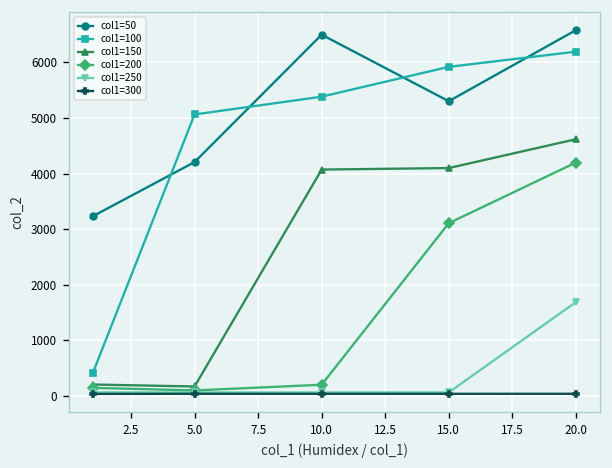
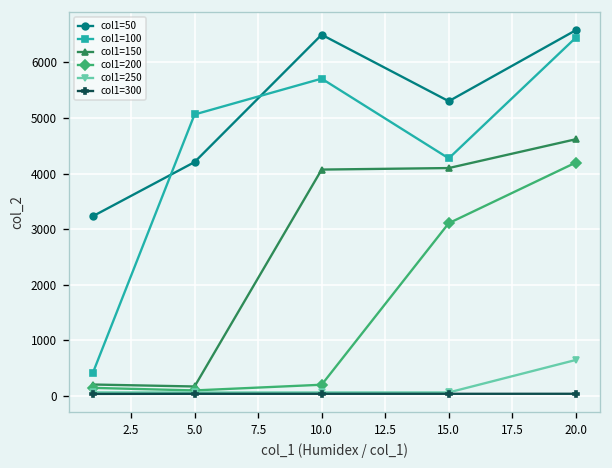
  {
    "col1=50": {
      "5.0": 4200,
      "10.0": 6500,
      "15.0": 5300,
      "20.0": 6600
    },
    "col1=100": {
      "5.0": 5100,
-     "10.0": 5400,
-     "15.0": 5900,
-     "20.0": 6200
+     "10.0": 5700,
+     "15.0": 4300,
+     "20.0": 6400
    },
    "col1=250": {
-     "20.0": 1700
+     "20.0": 600
    },
    "col1=300": {
      "20.0": 0
    }
  }
